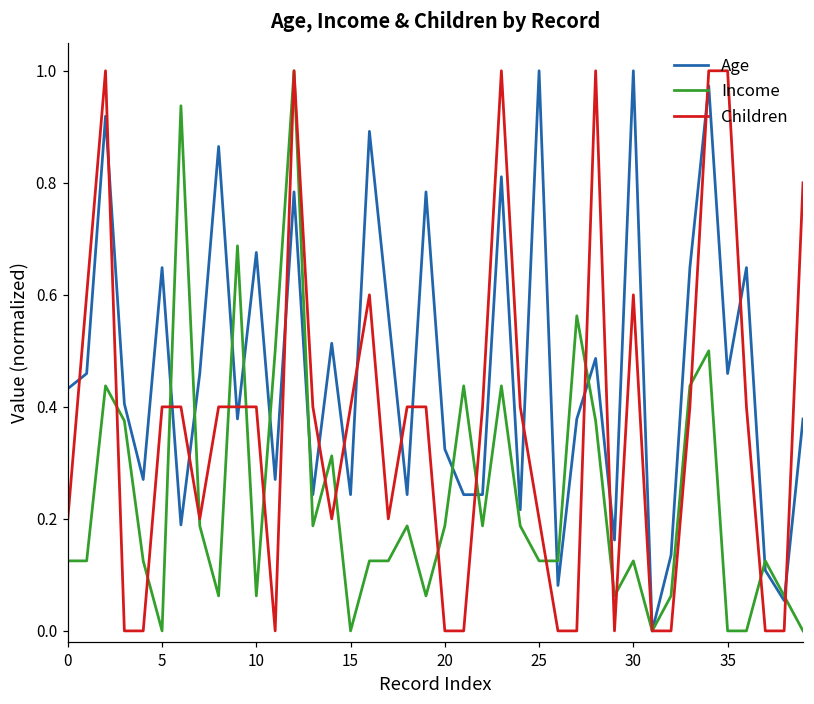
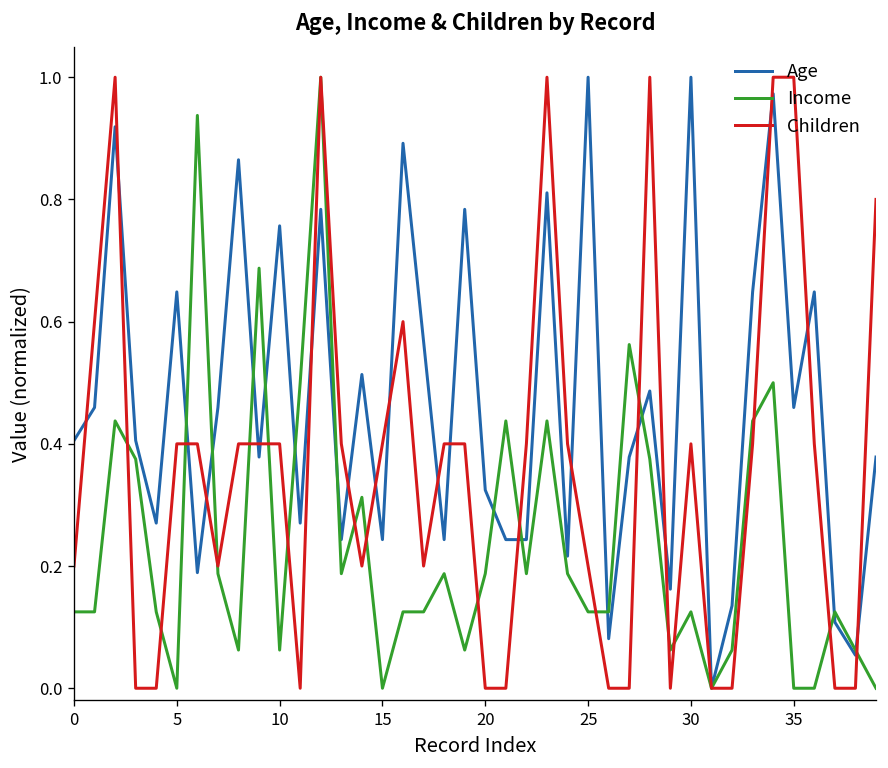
  {
    "Age": {
-     "0": 0.43,
+     "0": 0.41,
      "5": 0.65,
-     "10": 0.68,
+     "10": 0.76,
      "15": 0.24,
      "20": 0.32,
      "25": 1.00,
      "30": 1.00,
      "35": 0.46
    },
    "Income": {
      "0": 0.13,
      "5": 0.00,
      "10": 0.06,
      "15": 0.00,
      "20": 0.19,
      "25": 0.13,
      "30": 0.13,
      "35": 0.00
    },
    "Children": {
      "0": 0.20,
      "5": 0.40,
      "10": 0.40,
      "15": 0.40,
      "20": 0.00,
      "25": 0.20,
-     "30": 0.60,
+     "30": 0.40,
      "35": 1.00
    }
  }
